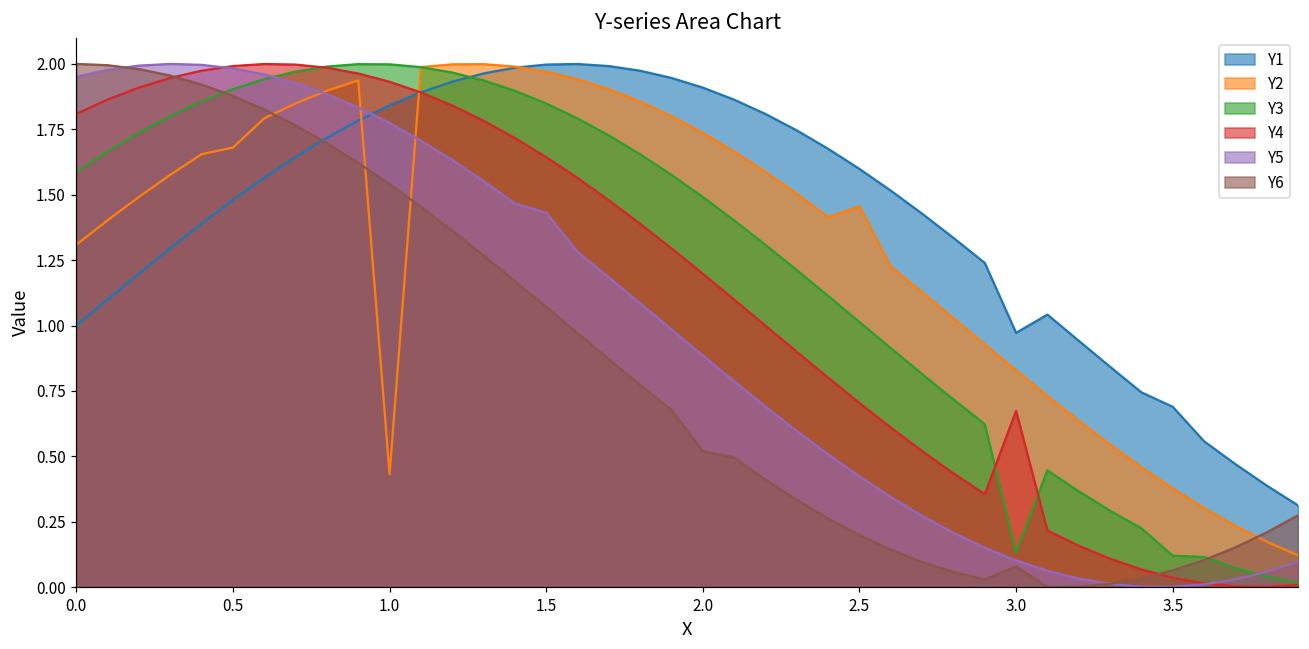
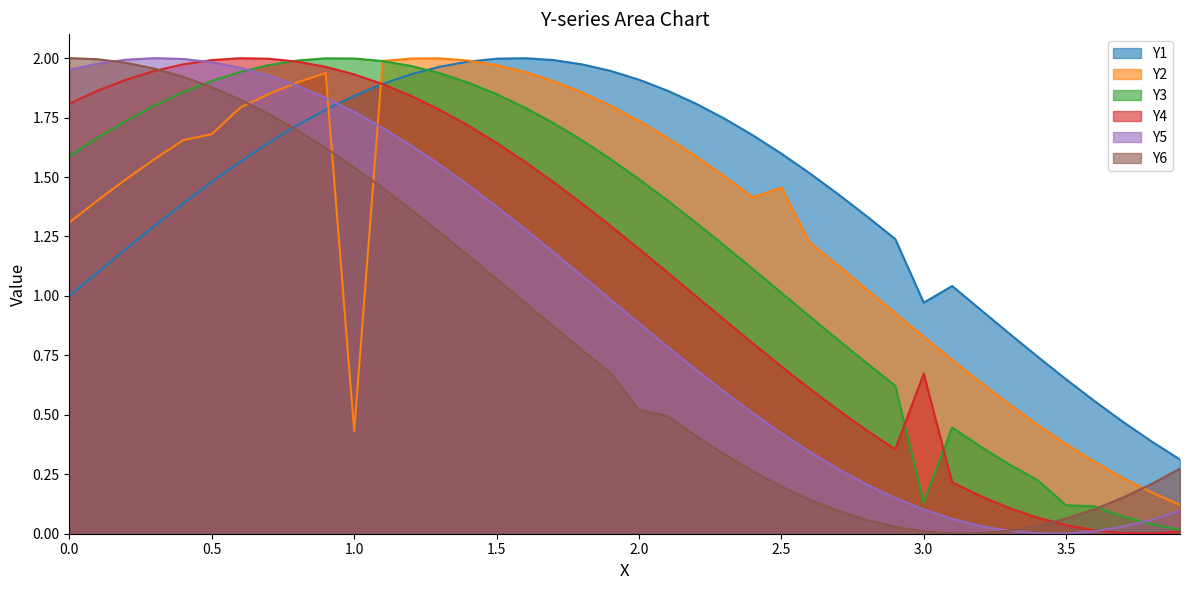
  {
    "Y1": {
      "0.0": 1.00,
      "0.5": 1.48,
      "1.0": 1.84,
      "1.5": 2.00,
      "2.0": 1.91,
      "2.5": 1.60,
      "3.0": 0.97,
-     "3.5": 0.69
+     "3.5": 0.65
    },
    "Y2": {
      "0.0": 1.31,
      "0.5": 1.68,
      "1.0": 0.43,
      "1.5": 1.97,
      "2.0": 1.74,
      "2.5": 1.46,
      "3.0": 0.83,
      "3.5": 0.38
    },
    "Y3": {
      "0.0": 1.59,
      "0.5": 1.90,
      "1.0": 2.00,
      "1.5": 1.85,
      "2.0": 1.49,
      "2.5": 1.01,
      "3.0": 0.13,
      "3.5": 0.12
    },
    "Y4": {
      "0.0": 1.81,
      "1.0": 1.93,
      "1.5": 1.64,
      "2.0": 1.20,
      "2.5": 0.70,
      "3.0": 0.67,
      "3.5": 0.04
    },
    "Y5": {
      "0.0": 1.95,
      "1.0": 1.77,
-     "1.5": 1.43,
+     "1.5": 1.38,
      "2.0": 0.89,
      "2.5": 0.42,
      "3.0": 0.10,
      "3.5": 0.00
    },
    "Y6": {
      "0.0": 2.00,
      "0.5": 1.88,
      "1.0": 1.54,
      "1.5": 1.07,
      "2.0": 0.52,
      "2.5": 0.20,
-     "3.0": 0.08,
+     "3.0": 0.01,
      "3.5": 0.06
    }
  }
